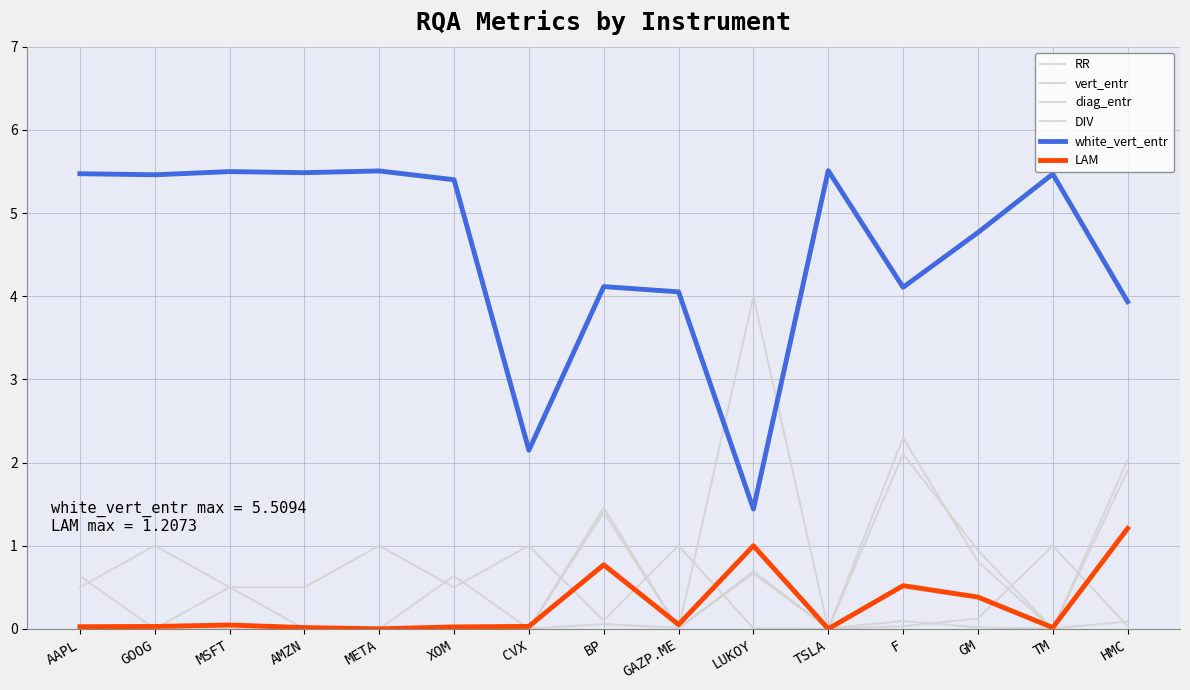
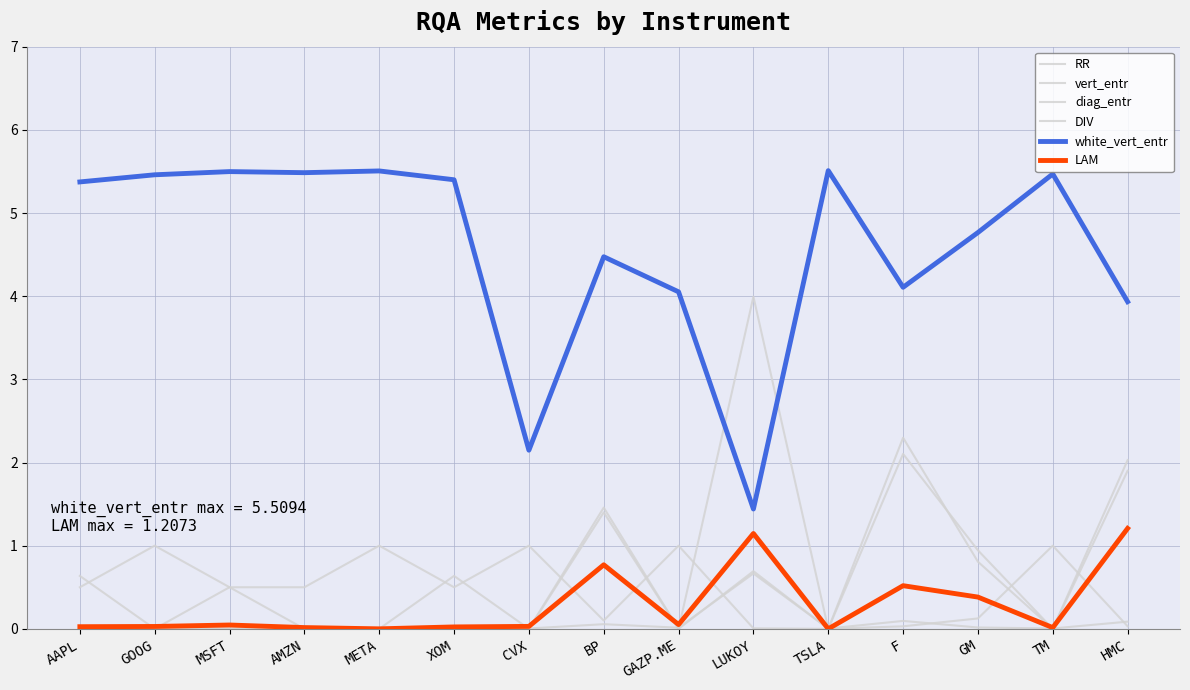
  {
    "white_vert_entr": {
-     "AAPL": 5.5,
+     "AAPL": 5.4,
      "GOOG": 5.5,
      "MSFT": 5.5,
      "AMZN": 5.5,
      "META": 5.5,
      "XOM": 5.4,
      "CVX": 2.1,
-     "BP": 4.1,
+     "BP": 4.5,
      "GAZP.ME": 4.1,
      "LUKOY": 1.4,
      "TSLA": 5.5,
      "F": 4.1,
      "GM": 4.8,
      "TM": 5.5,
      "HMC": 3.9
    },
    "LAM": {
      "MSFT": 0.0,
      "BP": 0.8,
      "GAZP.ME": 0.1,
-     "LUKOY": 1.0,
+     "LUKOY": 1.1,
      "F": 0.5,
      "GM": 0.4,
      "HMC": 1.2
    }
  }
